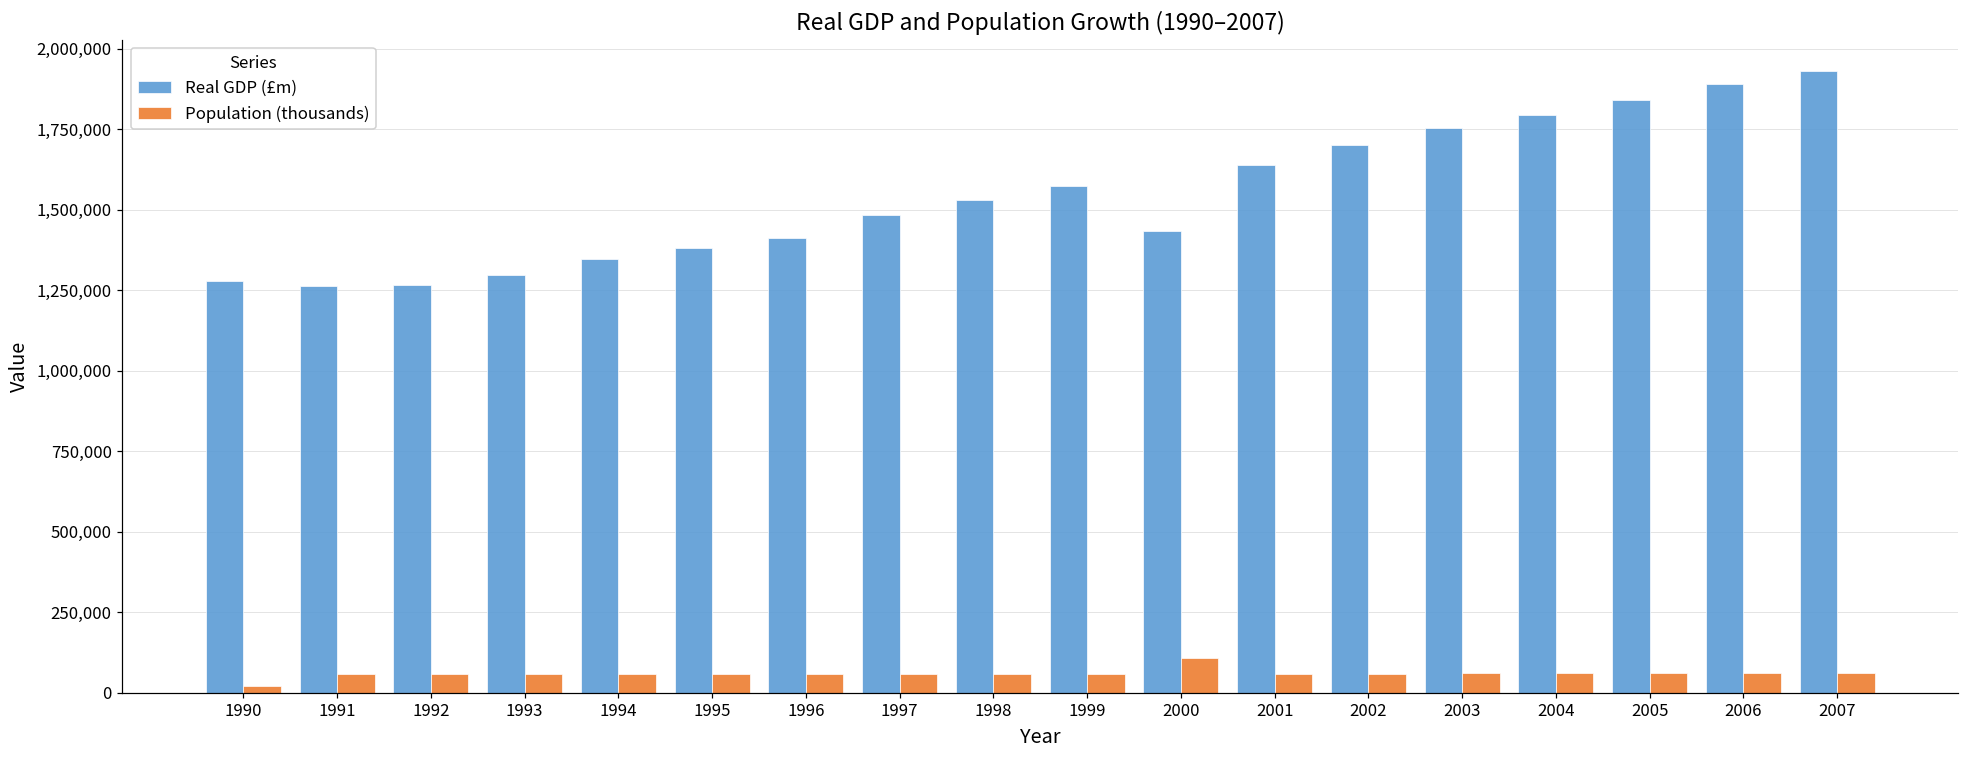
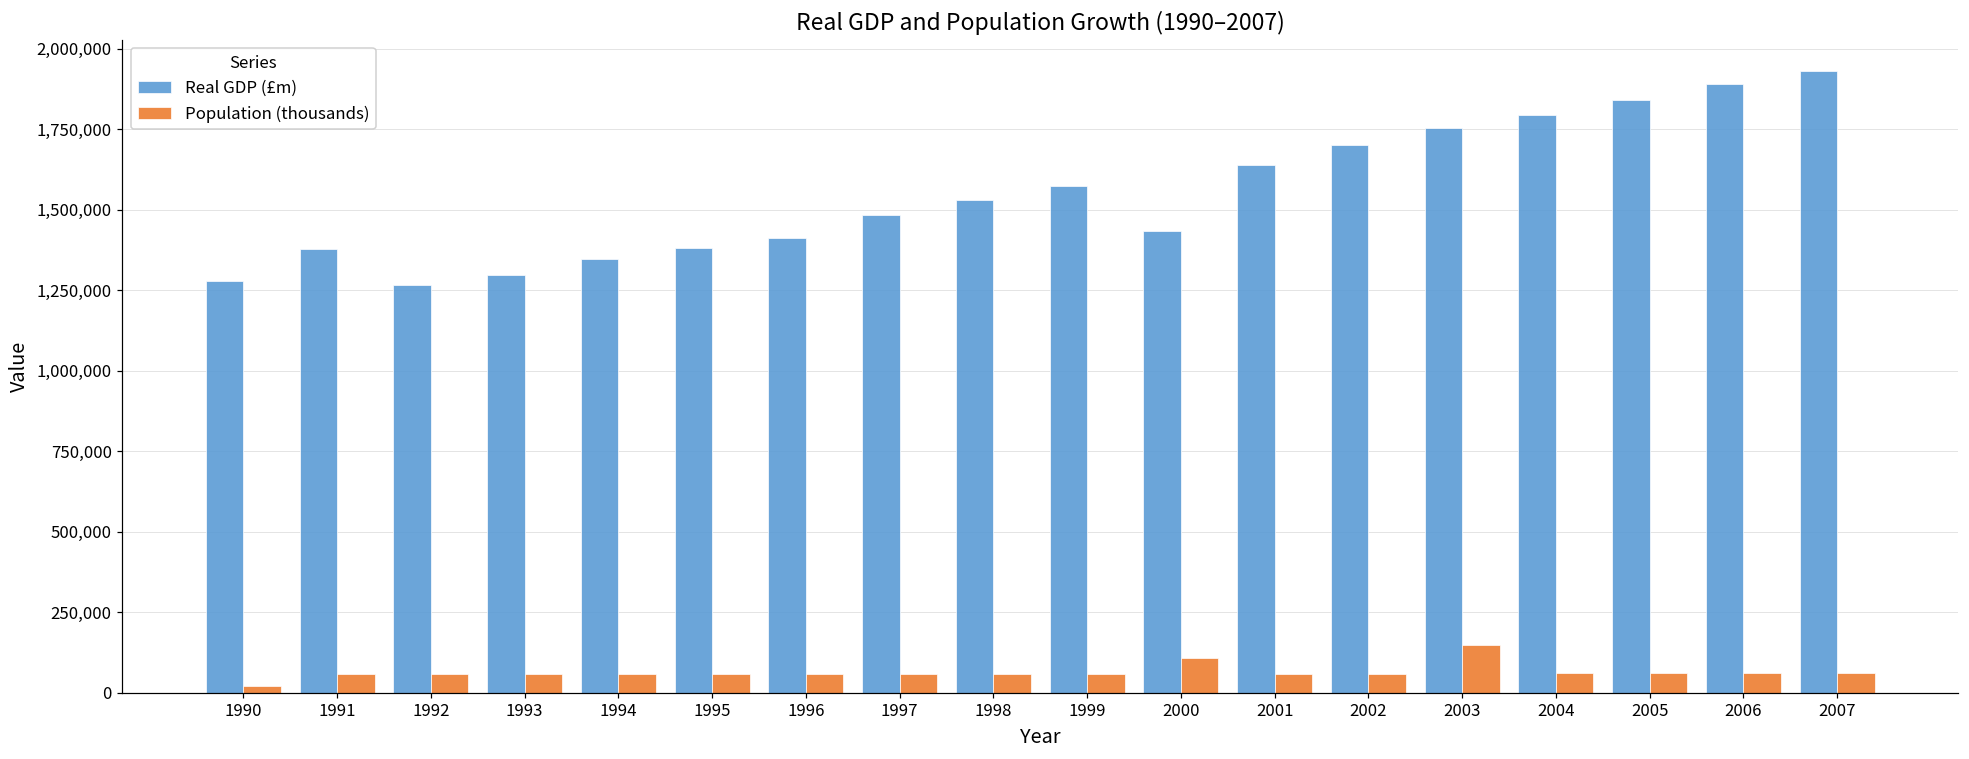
  {
    "Real GDP (£m)": {
      "1990": "1,280,000",
-     "1991": "1,260,000",
+     "1991": "1,380,000",
      "1992": "1,270,000",
      "1993": "1,300,000",
      "1994": "1,350,000",
      "1995": "1,380,000",
      "1996": "1,410,000",
      "1997": "1,480,000",
      "1998": "1,530,000",
      "1999": "1,570,000",
      "2000": "1,430,000",
      "2001": "1,640,000",
      "2002": "1,700,000",
      "2003": "1,750,000",
      "2004": "1,790,000",
      "2005": "1,840,000",
      "2006": "1,890,000",
      "2007": "1,930,000"
    },
    "Population (thousands)": {
      "1990": "20,000",
      "1991": "60,000",
      "1992": "60,000",
      "1993": "60,000",
      "1994": "60,000",
      "1995": "60,000",
      "1996": "60,000",
      "1997": "60,000",
      "1998": "60,000",
      "1999": "60,000",
      "2000": "110,000",
      "2001": "60,000",
      "2002": "60,000",
-     "2003": "60,000",
+     "2003": "150,000",
      "2004": "60,000",
      "2005": "60,000",
      "2006": "60,000",
      "2007": "60,000"
    }
  }
